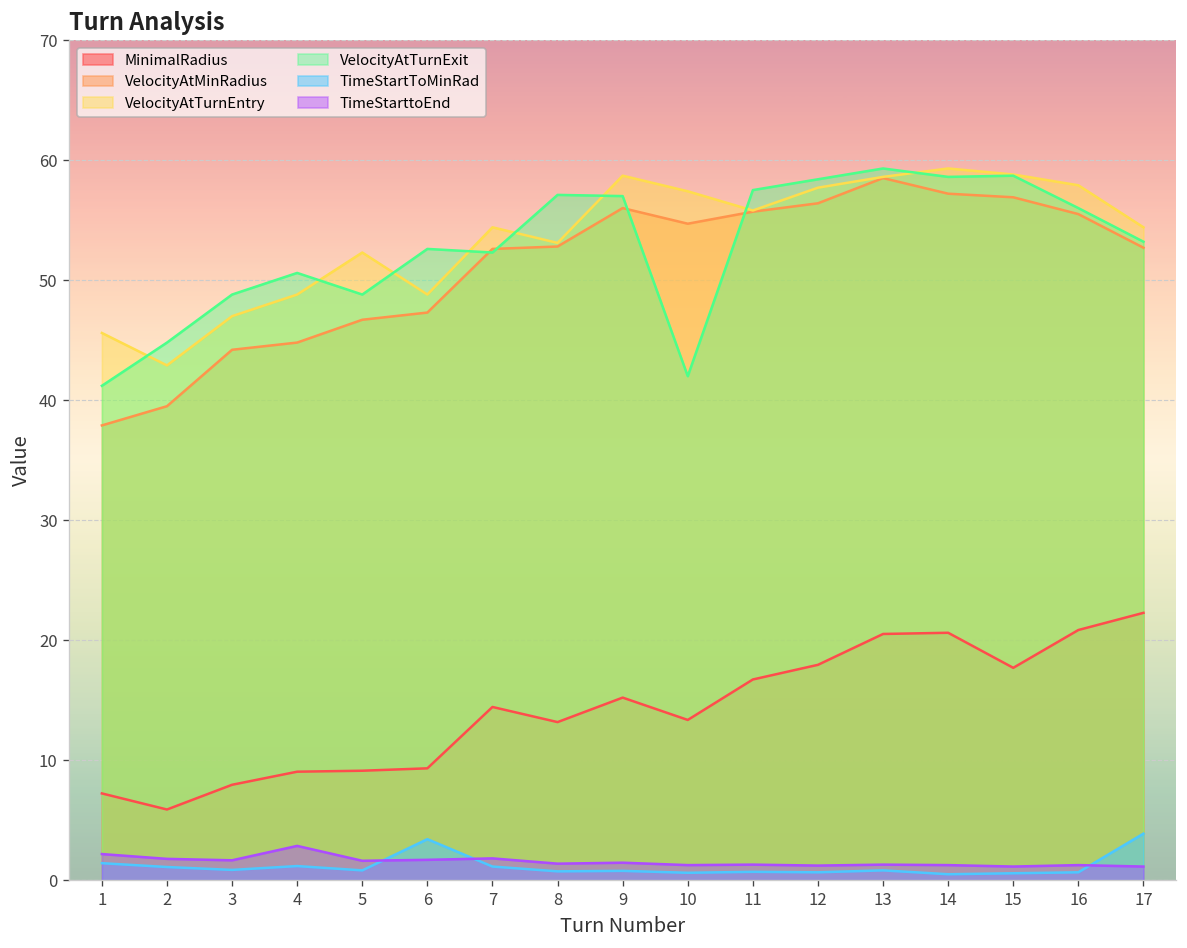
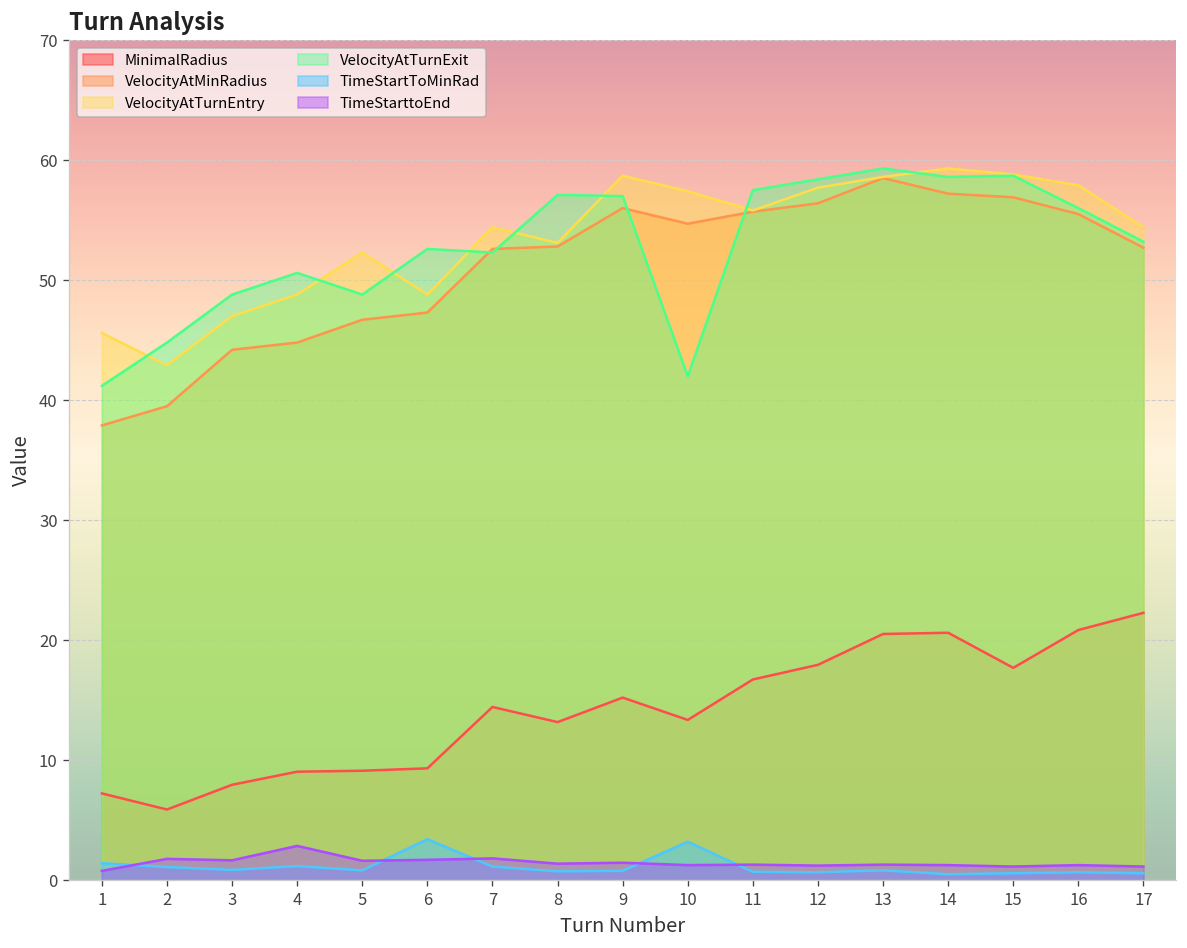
  {
    "MinimalRadius": {
      "1": 7.3,
      "2": 5.9,
      "3": 8.0,
      "4": 9.1,
      "5": 9.1,
      "6": 9.3,
      "7": 14.5,
      "8": 13.2,
      "9": 15.2,
      "10": 13.4,
      "11": 16.7,
      "12": 18.0,
      "13": 20.5,
      "14": 20.6,
      "15": 17.7,
      "16": 20.9,
      "17": 22.3
    },
    "VelocityAtTurnExit": {
      "1": 41.2,
      "2": 44.8,
      "3": 48.8,
      "4": 50.6,
      "5": 48.8,
      "6": 52.6,
      "7": 52.3,
      "8": 57.1,
      "9": 57.0,
      "10": 42.0,
      "11": 57.5,
      "12": 58.4,
      "13": 59.3,
      "14": 58.6,
      "16": 56.0,
      "17": 53.2
    },
    "TimeStartToMinRad": {
      "1": 1.4,
      "2": 1.1,
      "3": 0.9,
      "4": 1.2,
      "5": 0.8,
      "6": 3.4,
      "7": 1.2,
      "8": 0.8,
      "9": 0.8,
-     "10": 0.6,
+     "10": 3.2,
      "11": 0.7,
      "12": 0.7,
      "13": 0.8,
      "14": 0.5,
      "15": 0.6,
      "16": 0.7,
-     "17": 3.9
+     "17": 0.6
    },
    "TimeStarttoEnd": {
-     "1": 2.2,
+     "1": 0.8,
      "2": 1.8,
      "3": 1.7,
      "4": 2.9,
      "5": 1.6,
      "6": 1.7,
      "7": 1.8,
      "8": 1.4,
      "9": 1.5,
      "10": 1.3,
      "11": 1.3,
      "12": 1.2,
      "13": 1.3,
      "14": 1.3,
      "15": 1.2,
      "16": 1.3,
      "17": 1.2
    }
  }
